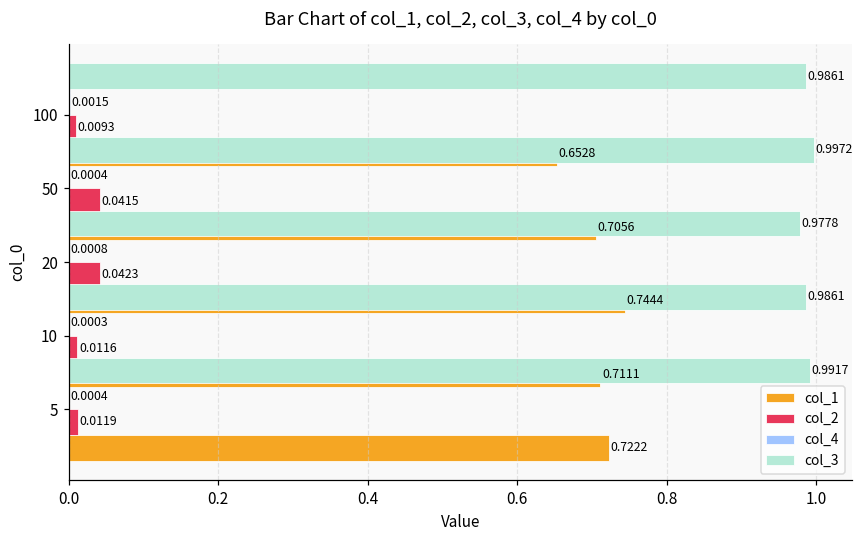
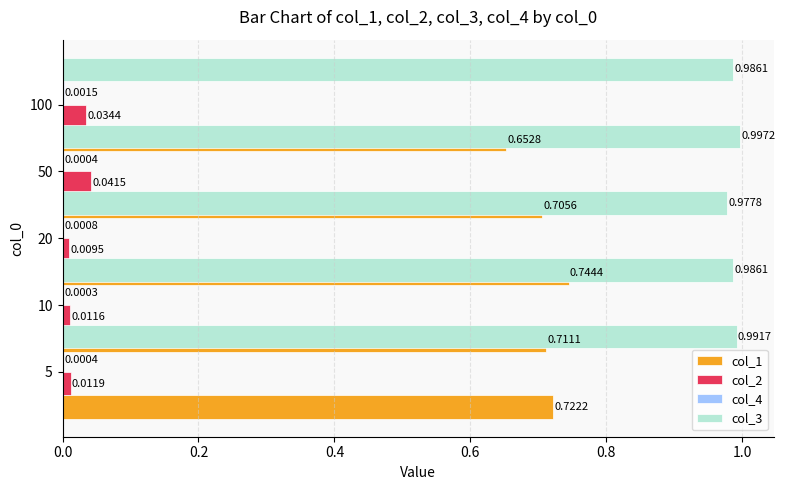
  {
    "col_2": {
-     "100": 0.0093,
+     "100": 0.0344,
      "50": 0.0415,
-     "20": 0.0423,
+     "20": 0.0095,
      "10": 0.0116,
      "5": 0.0119
    }
  }
